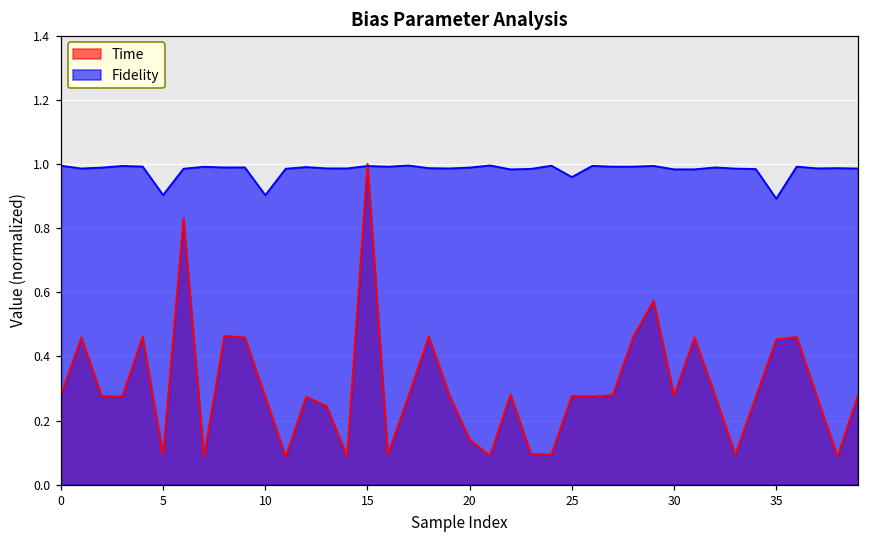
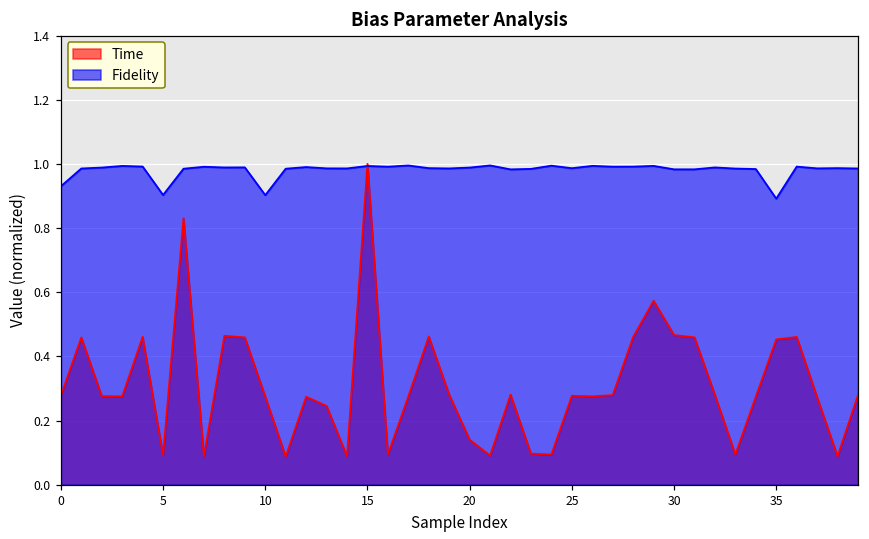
  {
    "Time": {
      "0": 0.28,
      "5": 0.09,
      "10": 0.27,
      "20": 0.14,
      "25": 0.28,
-     "30": 0.28,
+     "30": 0.47,
      "35": 0.45
    },
    "Fidelity": {
-     "0": 0.99,
+     "0": 0.93,
      "5": 0.90,
      "10": 0.90,
      "20": 0.99,
-     "25": 0.96,
+     "25": 0.99,
      "30": 0.98,
      "35": 0.89
    }
  }
